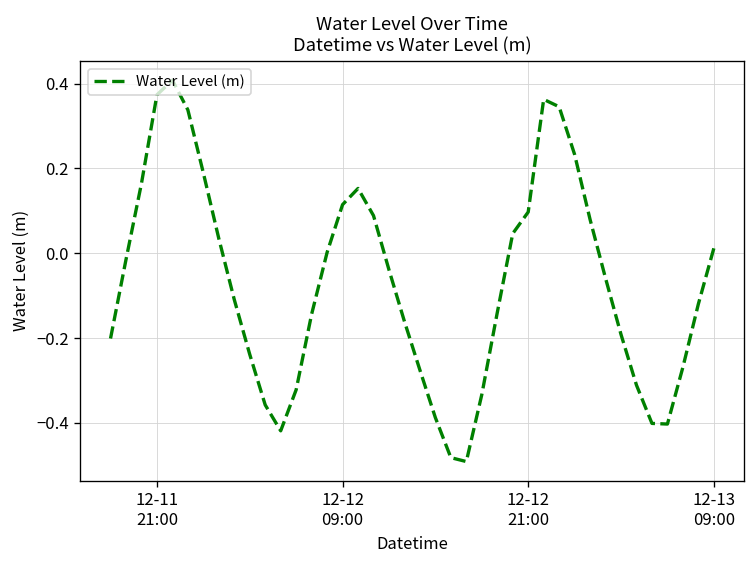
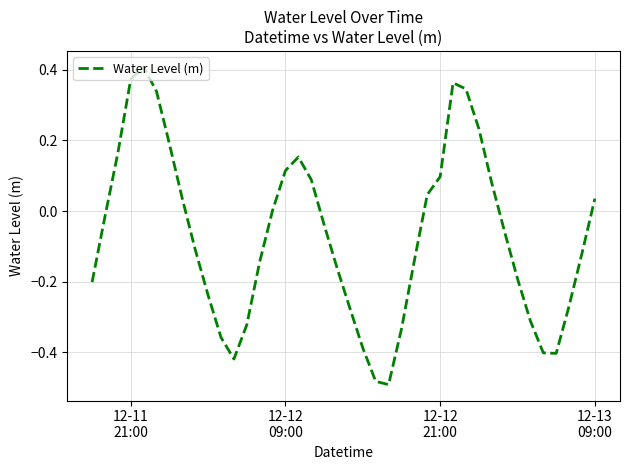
  {
    "12-12 09:00": 0.11,
    "12-12 21:00": 0.10,
-   "12-13 09:00": 0.01
+   "12-13 09:00": 0.04
  }
